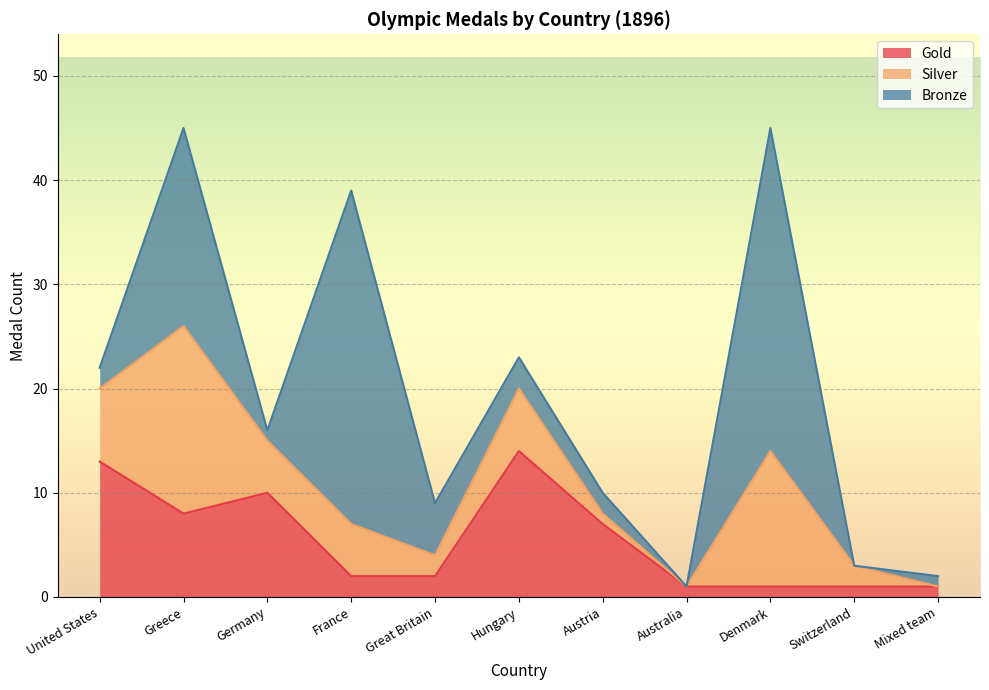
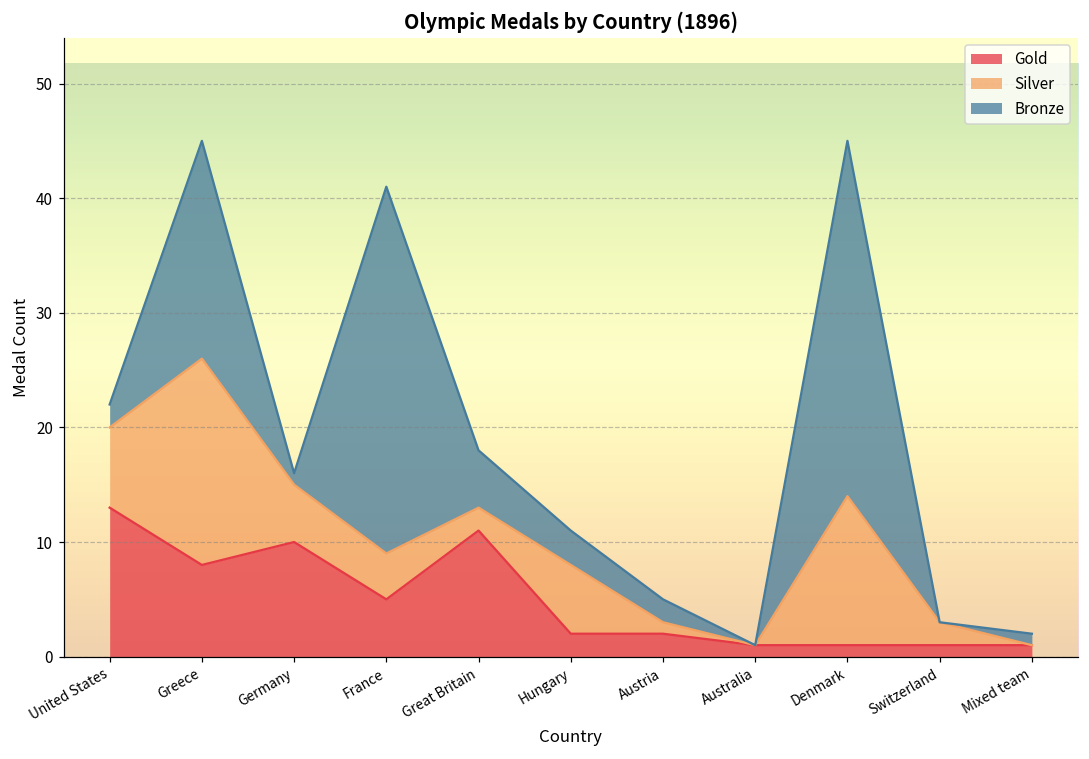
  {
    "Gold": {
      "United States": 13,
      "Greece": 8,
      "Germany": 10,
-     "France": 2,
-     "Great Britain": 2,
-     "Hungary": 14,
-     "Austria": 7,
+     "France": 5,
+     "Great Britain": 11,
+     "Hungary": 2,
+     "Austria": 2,
      "Denmark": 1,
      "Switzerland": 1
    },
    "Silver": {
      "United States": 7,
      "Greece": 18,
      "Germany": 5,
-     "France": 5,
+     "France": 4,
      "Great Britain": 2,
      "Hungary": 6,
      "Austria": 1,
      "Denmark": 13
    },
    "Bronze": {
      "United States": 2,
      "Greece": 19,
      "Germany": 1,
      "France": 32,
      "Great Britain": 5,
      "Hungary": 3,
      "Austria": 2,
      "Denmark": 31,
      "Mixed team": 1
    }
  }
